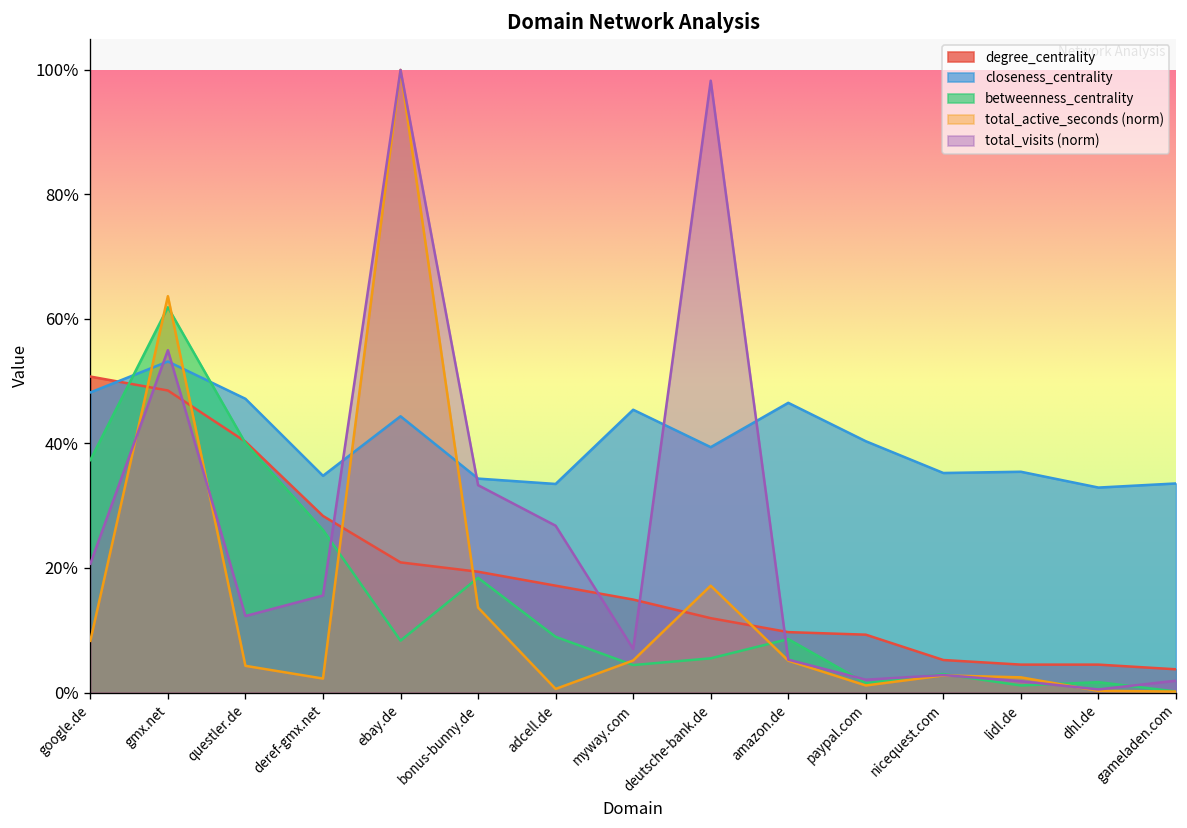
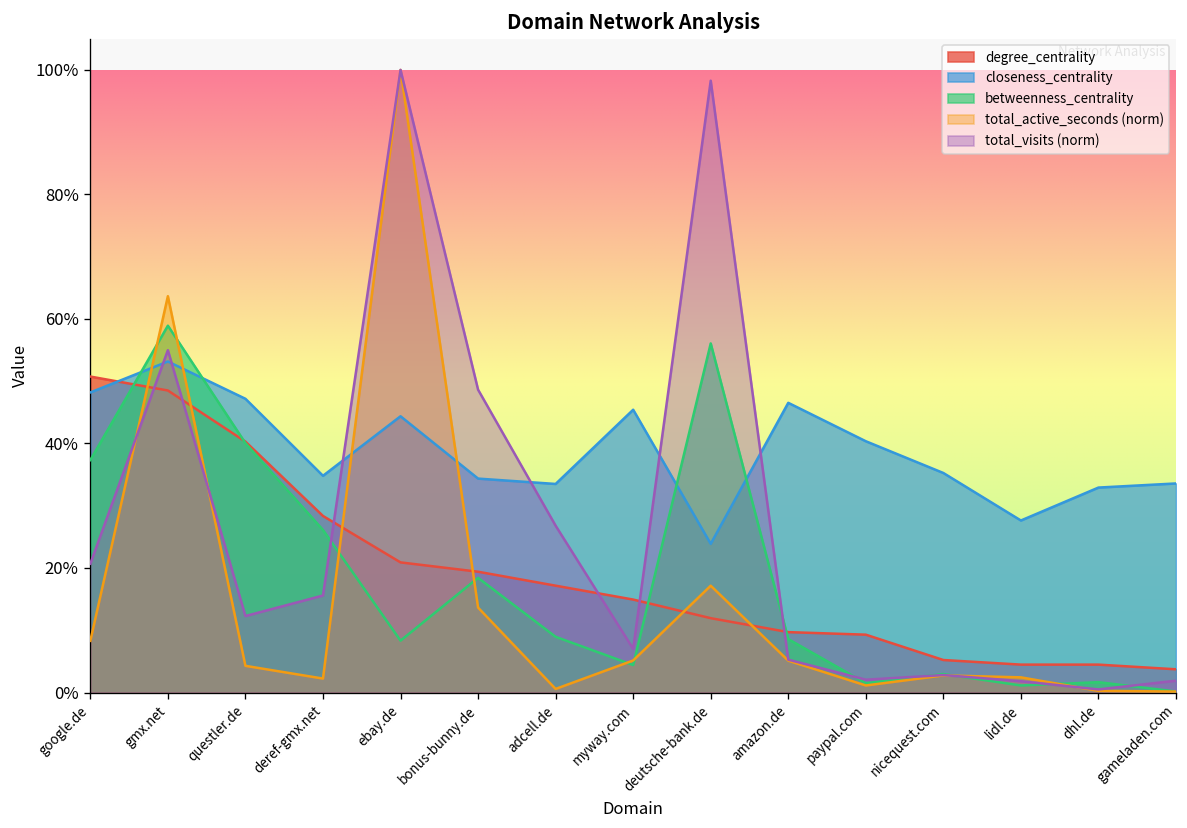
  {
    "degree_centrality": {
      "google.de": "51%",
      "gmx.net": "49%",
      "deref-gmx.net": "28%",
      "ebay.de": "21%",
      "bonus-bunny.de": "19%",
      "adcell.de": "17%",
      "myway.com": "15%",
      "deutsche-bank.de": "12%",
      "amazon.de": "10%",
      "paypal.com": "9%",
      "nicequest.com": "5%",
      "lidl.de": "4%",
      "dhl.de": "4%",
      "gameladen.com": "4%"
    },
    "closeness_centrality": {
      "google.de": "48%",
      "gmx.net": "53%",
      "questler.de": "47%",
      "deref-gmx.net": "35%",
      "ebay.de": "44%",
      "bonus-bunny.de": "34%",
      "adcell.de": "34%",
      "myway.com": "45%",
-     "deutsche-bank.de": "39%",
+     "deutsche-bank.de": "24%",
      "amazon.de": "47%",
      "paypal.com": "40%",
      "nicequest.com": "35%",
-     "lidl.de": "35%",
+     "lidl.de": "28%",
      "dhl.de": "33%",
      "gameladen.com": "34%"
    },
    "betweenness_centrality": {
      "google.de": "37%",
-     "gmx.net": "62%",
+     "gmx.net": "59%",
      "deref-gmx.net": "26%",
      "ebay.de": "8%",
      "bonus-bunny.de": "18%",
      "adcell.de": "9%",
      "myway.com": "4%",
-     "deutsche-bank.de": "5%",
+     "deutsche-bank.de": "56%",
      "amazon.de": "9%",
      "lidl.de": "1%",
      "dhl.de": "2%"
    },
    "total_active_seconds (norm)": {
      "google.de": "8%",
      "gmx.net": "64%",
      "questler.de": "4%",
      "deref-gmx.net": "2%",
      "bonus-bunny.de": "14%",
      "adcell.de": "1%",
      "myway.com": "5%",
      "deutsche-bank.de": "17%",
      "lidl.de": "2%"
    },
    "total_visits (norm)": {
      "google.de": "21%",
      "gmx.net": "55%",
      "questler.de": "12%",
      "deref-gmx.net": "16%",
-     "bonus-bunny.de": "33%",
+     "bonus-bunny.de": "49%",
      "adcell.de": "27%",
      "myway.com": "7%",
      "deutsche-bank.de": "98%",
      "paypal.com": "2%",
      "lidl.de": "2%",
      "gameladen.com": "2%"
    }
  }
